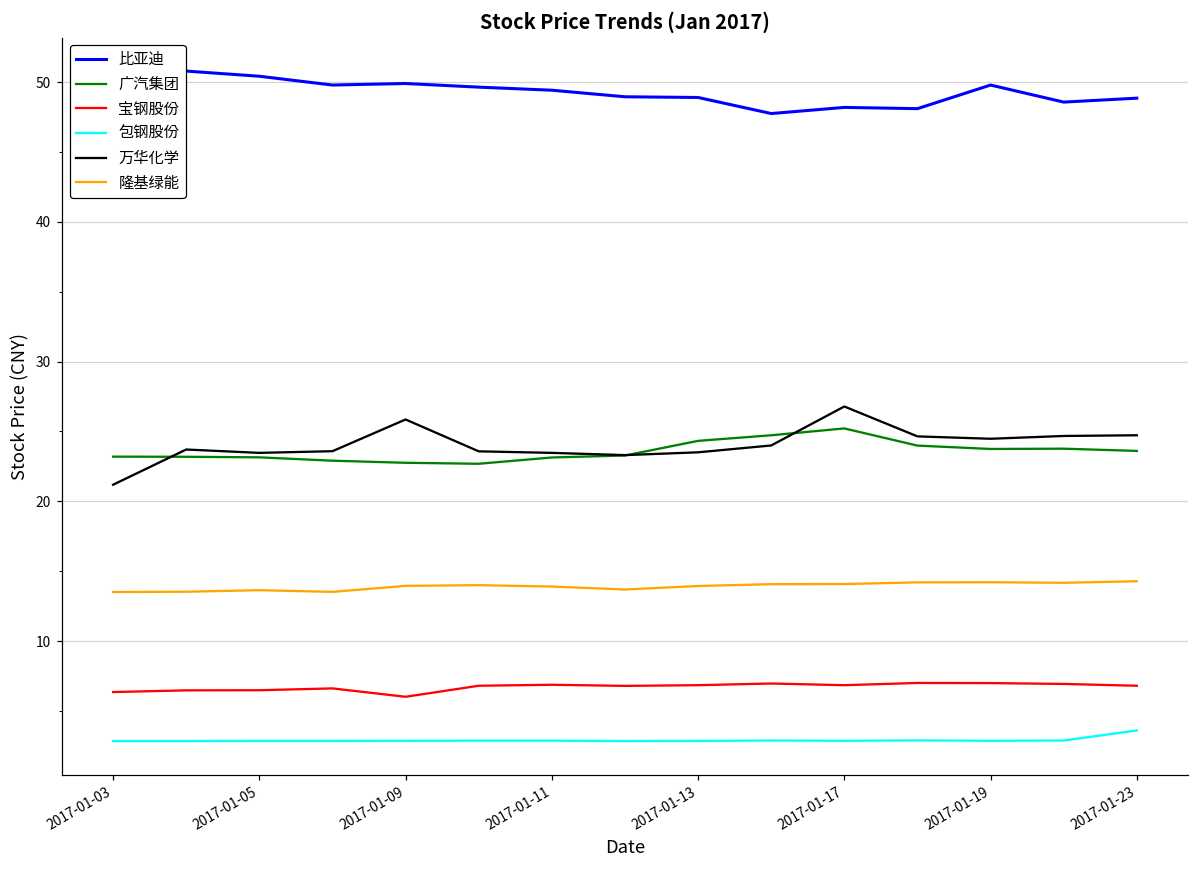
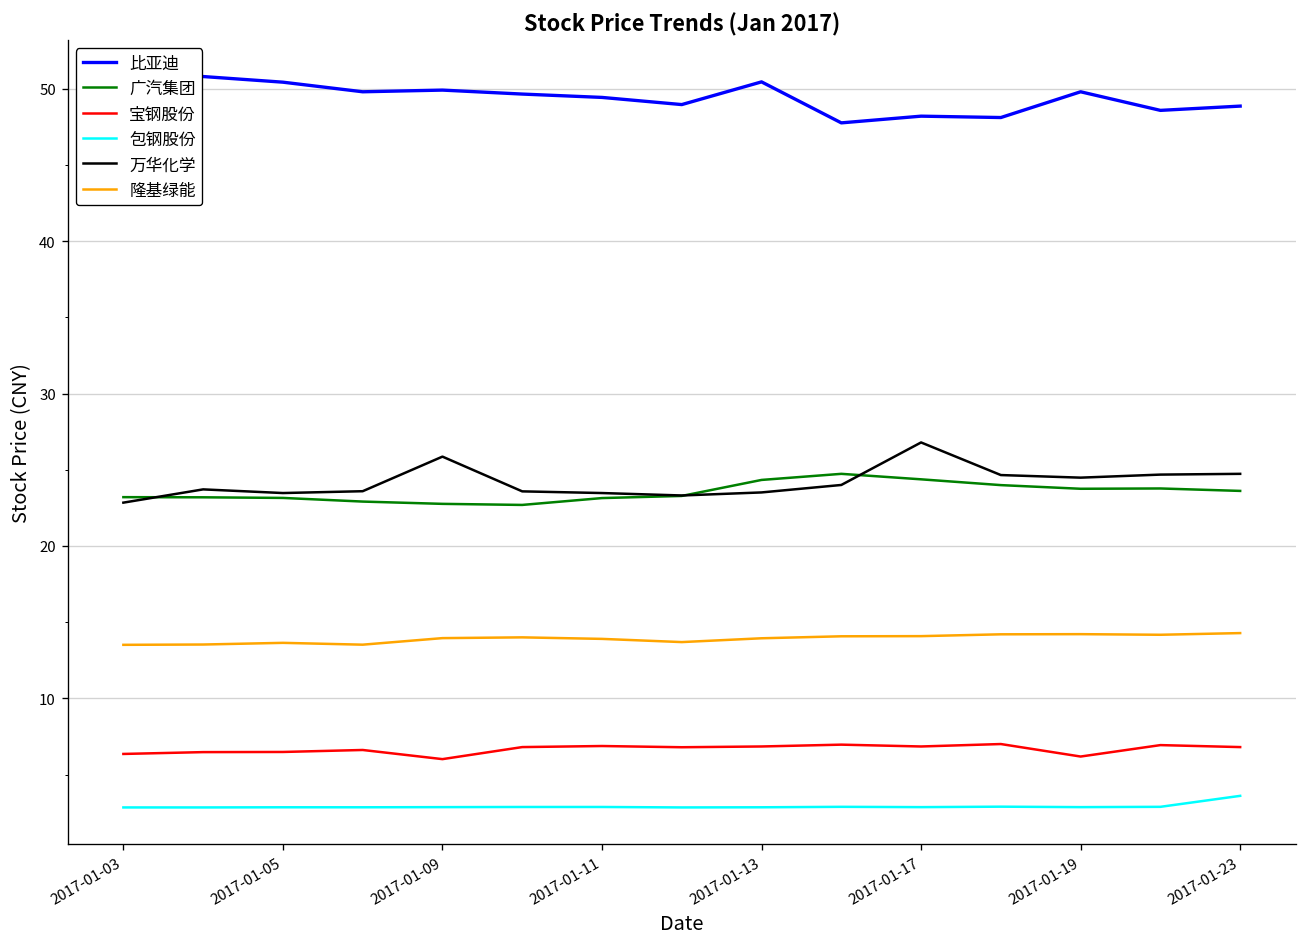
  {
    "比亚迪": {
      "2017-01-05": 50.4,
      "2017-01-09": 49.9,
      "2017-01-11": 49.4,
-     "2017-01-13": 48.9,
+     "2017-01-13": 50.5,
      "2017-01-17": 48.2,
      "2017-01-19": 49.8,
      "2017-01-23": 48.9
    },
    "广汽集团": {
      "2017-01-03": 23.2,
      "2017-01-05": 23.2,
      "2017-01-09": 22.8,
      "2017-01-11": 23.1,
      "2017-01-13": 24.3,
-     "2017-01-17": 25.2,
+     "2017-01-17": 24.4,
      "2017-01-19": 23.8,
      "2017-01-23": 23.6
    },
    "宝钢股份": {
      "2017-01-03": 6.4,
      "2017-01-05": 6.5,
      "2017-01-09": 6.0,
      "2017-01-11": 6.9,
      "2017-01-13": 6.8,
      "2017-01-17": 6.8,
-     "2017-01-19": 7.0,
+     "2017-01-19": 6.2,
      "2017-01-23": 6.8
    },
    "包钢股份": {
      "2017-01-03": 2.8,
      "2017-01-05": 2.9,
      "2017-01-09": 2.9,
      "2017-01-11": 2.9,
      "2017-01-13": 2.9,
      "2017-01-17": 2.9,
      "2017-01-19": 2.9,
      "2017-01-23": 3.6
    },
    "万华化学": {
-     "2017-01-03": 21.2,
+     "2017-01-03": 22.8,
      "2017-01-05": 23.5,
      "2017-01-09": 25.9,
      "2017-01-11": 23.5,
      "2017-01-13": 23.5,
      "2017-01-17": 26.8,
      "2017-01-19": 24.5,
      "2017-01-23": 24.7
    },
    "隆基绿能": {
      "2017-01-03": 13.5,
      "2017-01-05": 13.6,
      "2017-01-09": 14.0,
      "2017-01-11": 13.9,
      "2017-01-13": 13.9,
      "2017-01-17": 14.1,
      "2017-01-19": 14.2,
      "2017-01-23": 14.3
    }
  }
